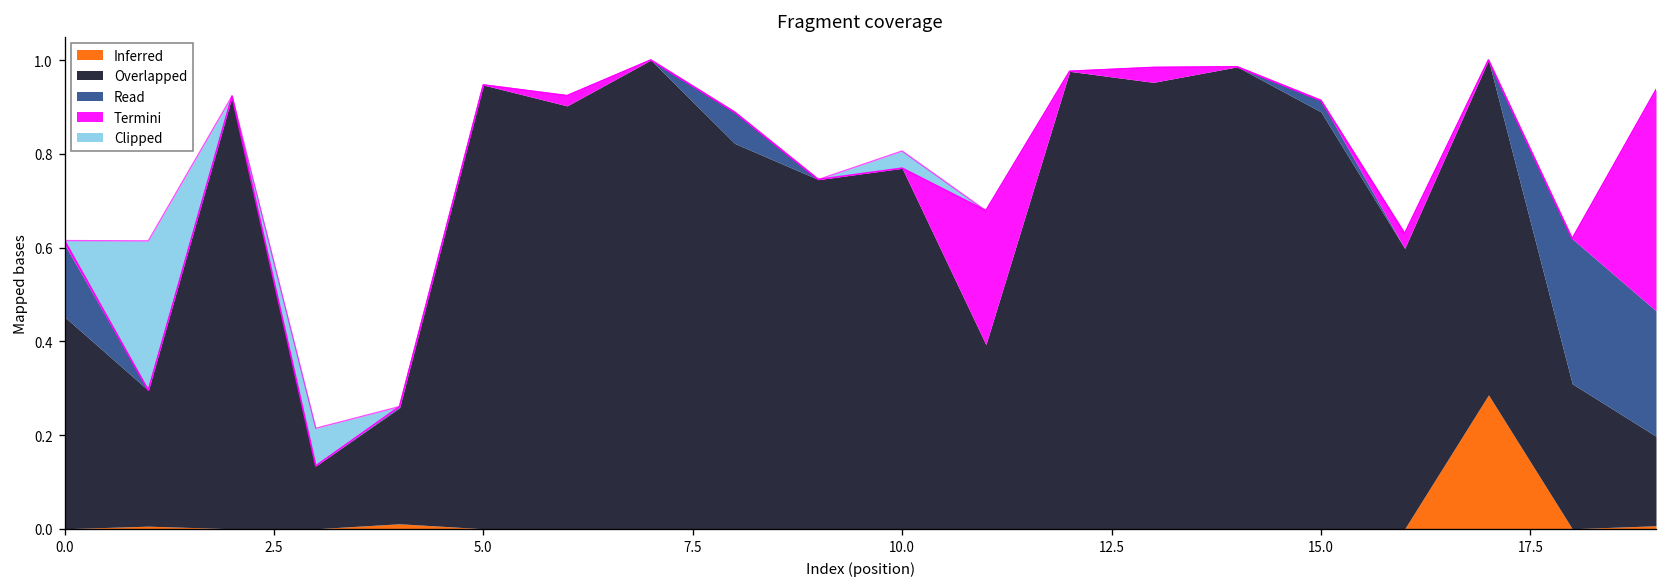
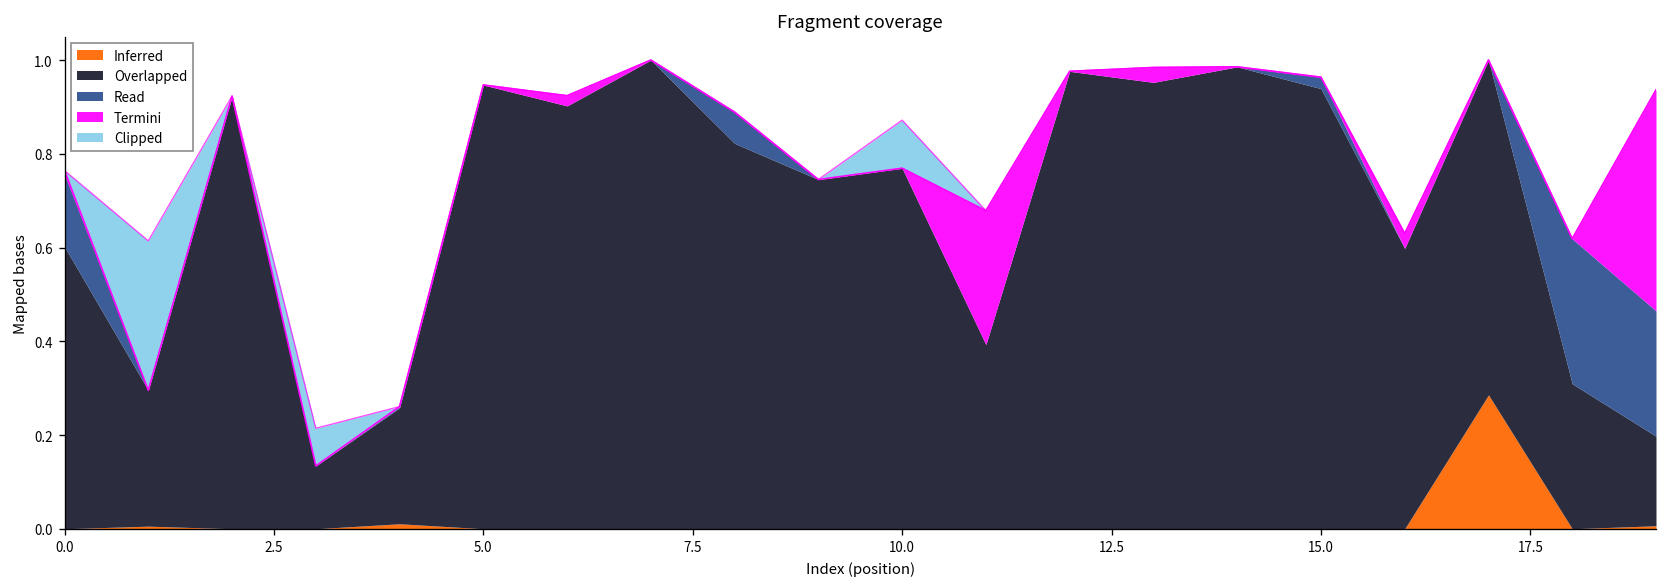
  {
    "Inferred": {
      "0.0": 0.00,
      "5.0": 0.00,
      "10.0": 0.00,
      "15.0": 0.00
    },
    "Overlapped": {
-     "0.0": 0.45,
-     "15.0": 0.89
+     "0.0": 0.60,
+     "15.0": 0.94
    },
    "Read": {
      "0.0": 0.15
    },
    "Clipped": {
-     "10.0": 0.04
+     "10.0": 0.10
    }
  }
